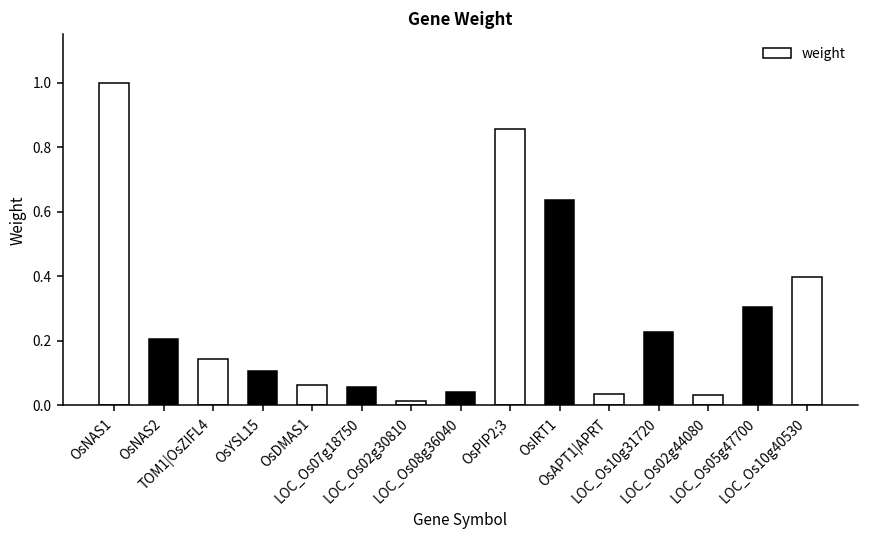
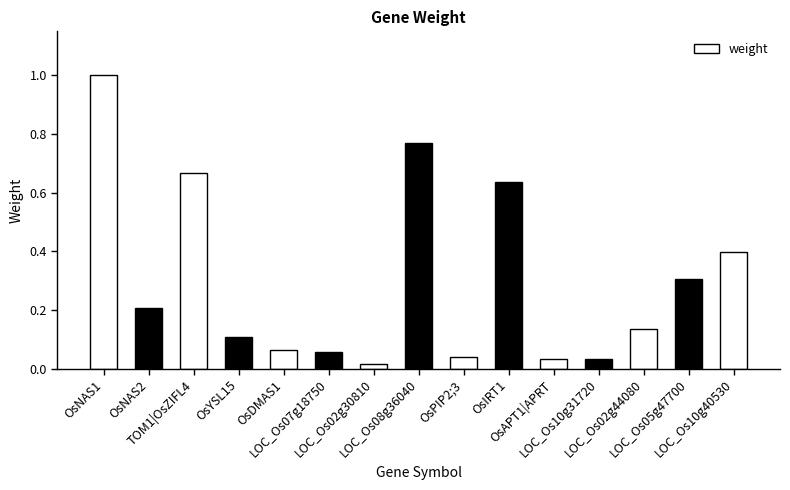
  {
    "OsNAS1": 1.00,
    "OsNAS2": 0.21,
-   "TOM1|OsZIFL4": 0.14,
+   "TOM1|OsZIFL4": 0.67,
    "OsYSL15": 0.11,
    "OsDMAS1": 0.06,
    "LOC_Os07g18750": 0.06,
    "LOC_Os02g30810": 0.02,
-   "LOC_Os08g36040": 0.04,
-   "OsPIP2;3": 0.86,
+   "LOC_Os08g36040": 0.77,
+   "OsPIP2;3": 0.04,
    "OsIRT1": 0.64,
    "OsAPT1|APRT": 0.03,
-   "LOC_Os10g31720": 0.23,
-   "LOC_Os02g44080": 0.03,
+   "LOC_Os10g31720": 0.03,
+   "LOC_Os02g44080": 0.13,
    "LOC_Os05g47700": 0.31,
    "LOC_Os10g40530": 0.40
  }
